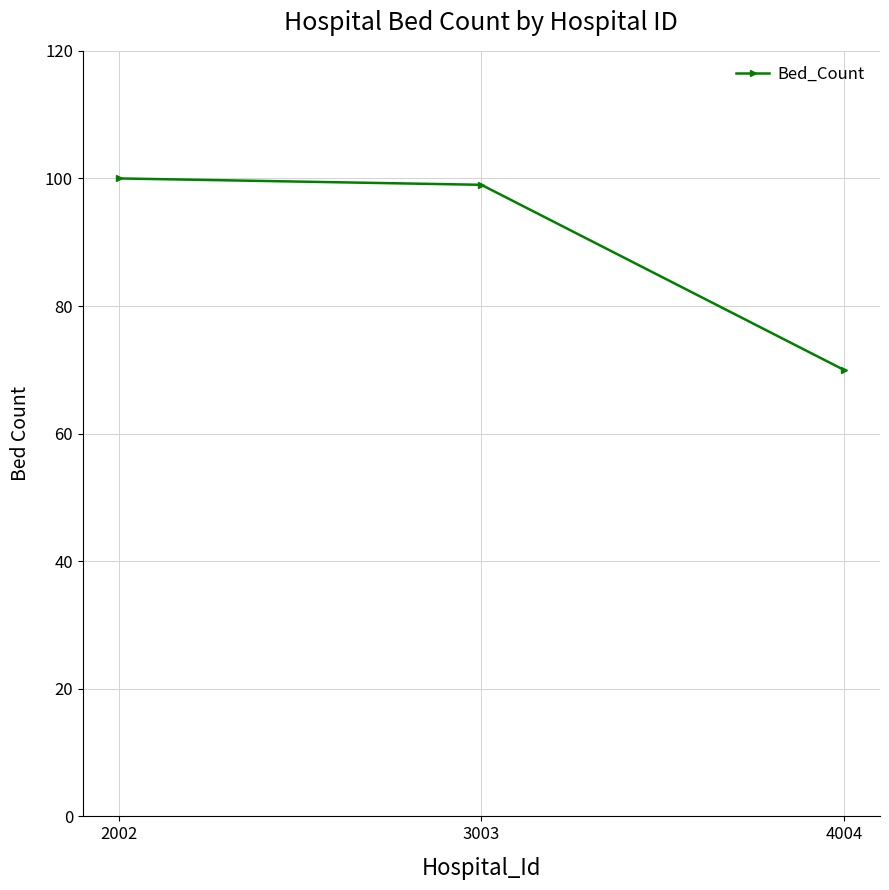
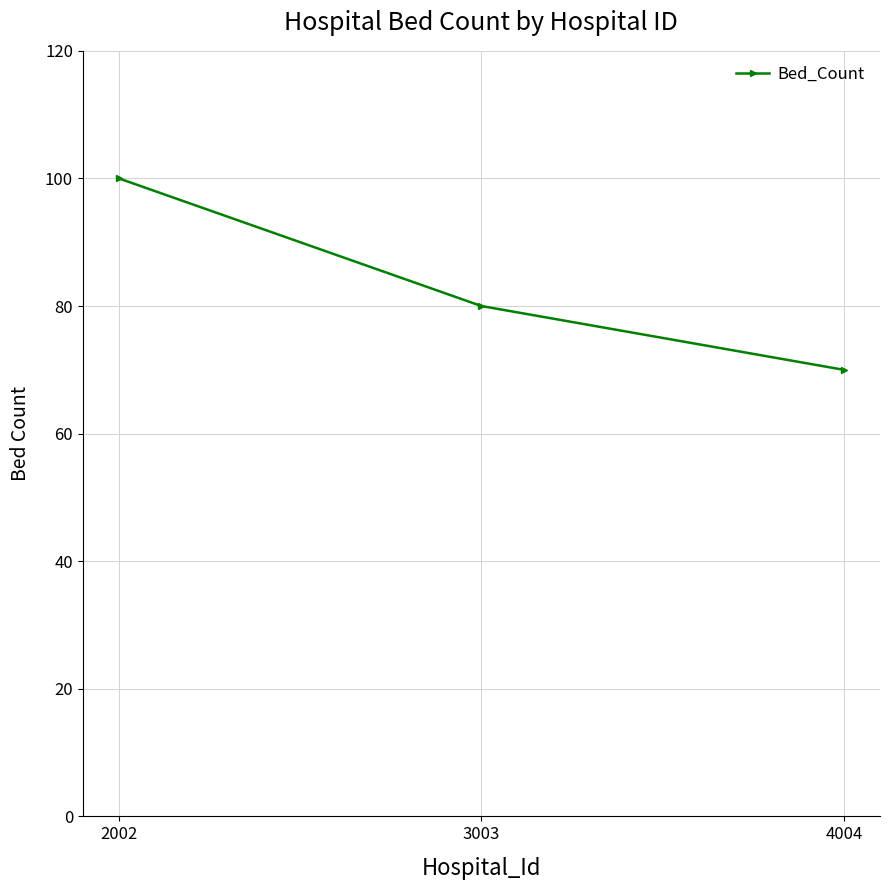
  {
    "2002": 100,
-   "3003": 99,
+   "3003": 80,
    "4004": 70
  }
